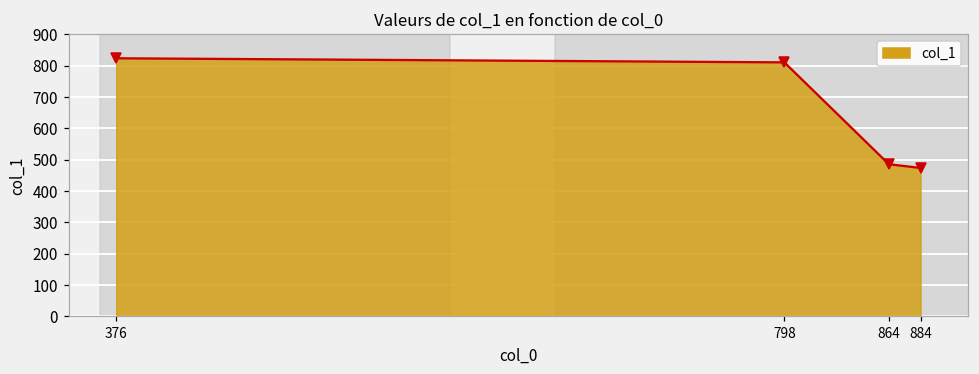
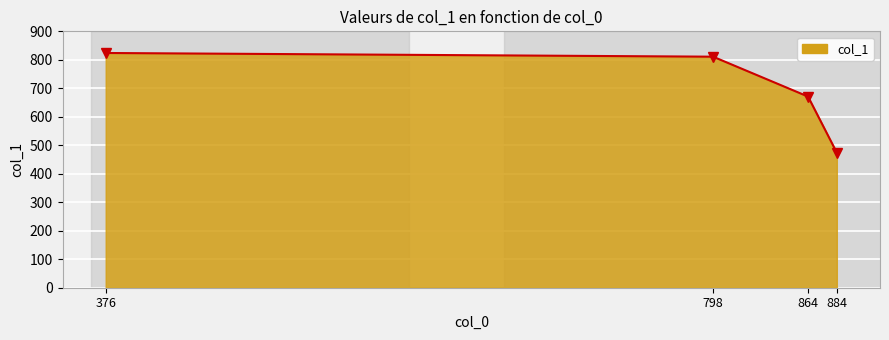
  {
    "376": 820,
    "798": 810,
-   "864": 490,
+   "864": 670,
    "884": 470
  }
